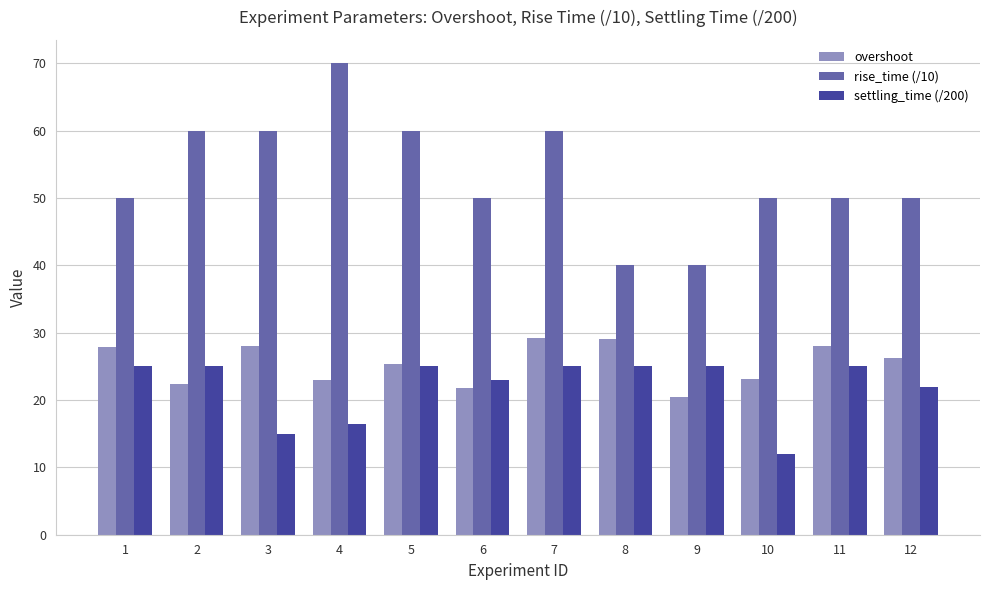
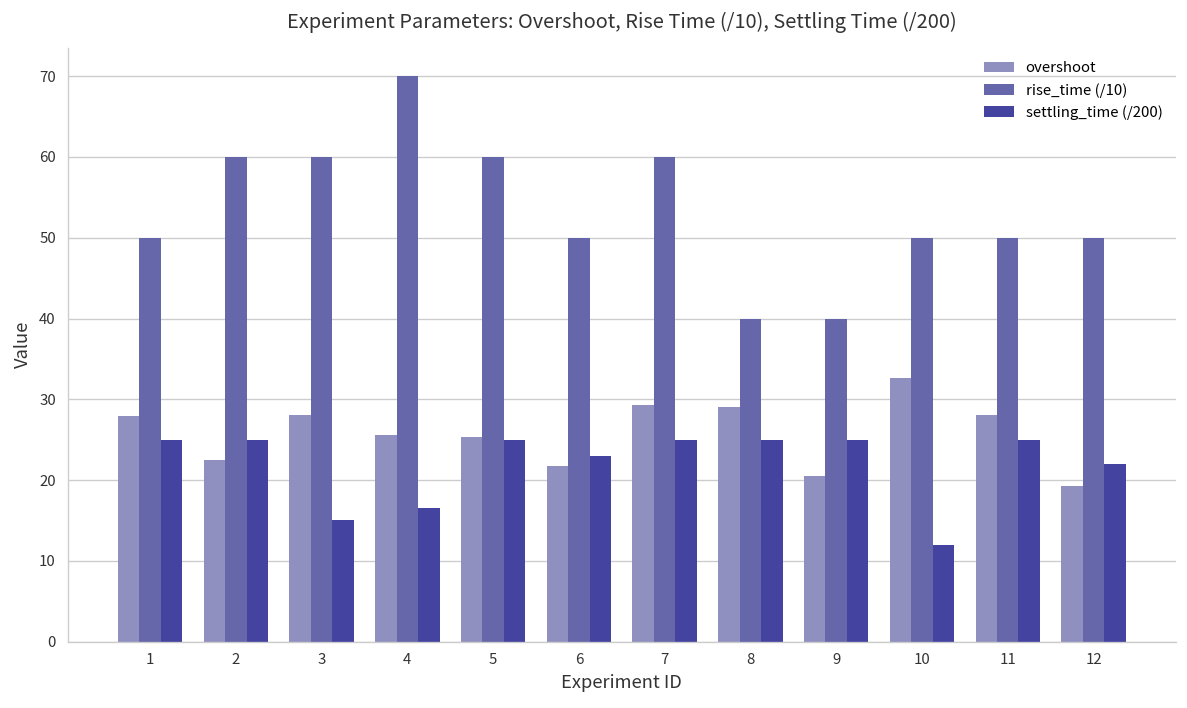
  {
    "overshoot": {
      "1": 28,
      "2": 22,
      "3": 28,
-     "4": 23,
+     "4": 26,
      "5": 25,
      "6": 22,
      "7": 29,
      "8": 29,
      "9": 21,
-     "10": 23,
+     "10": 33,
      "11": 28,
-     "12": 26
+     "12": 19
    }
  }
